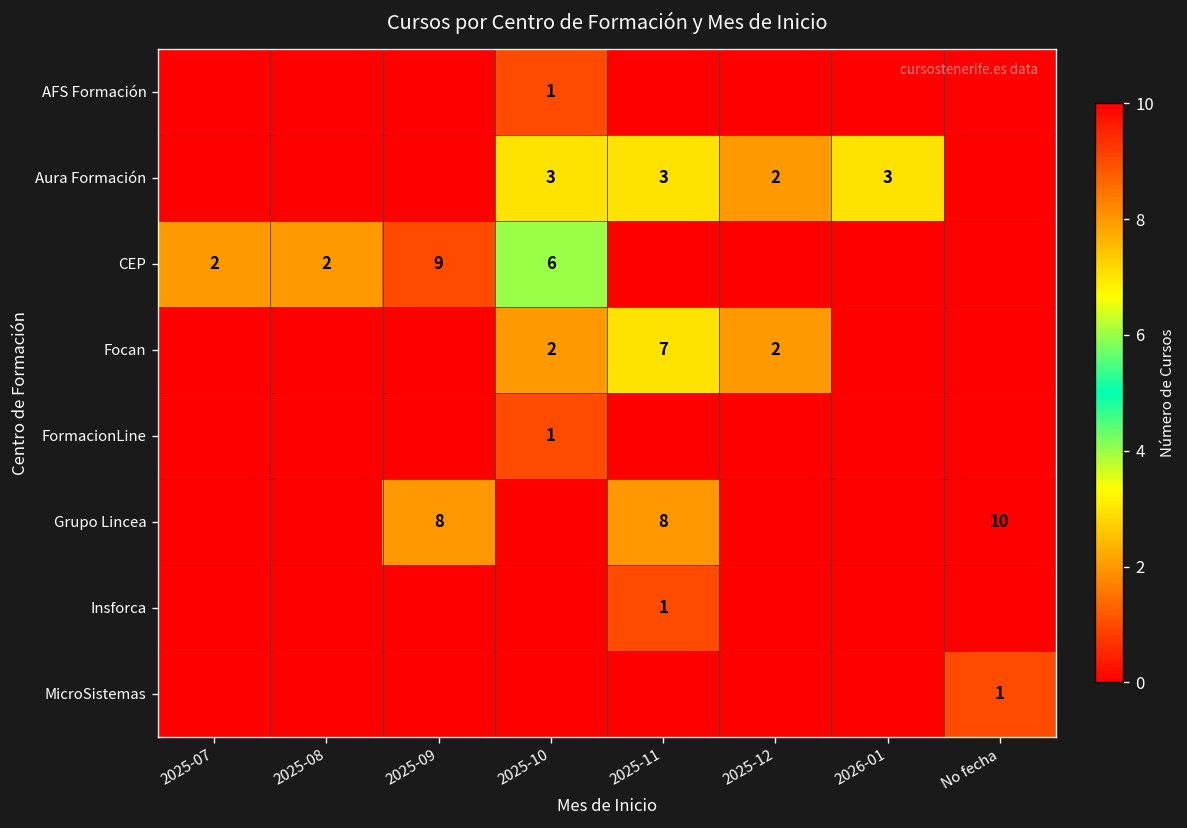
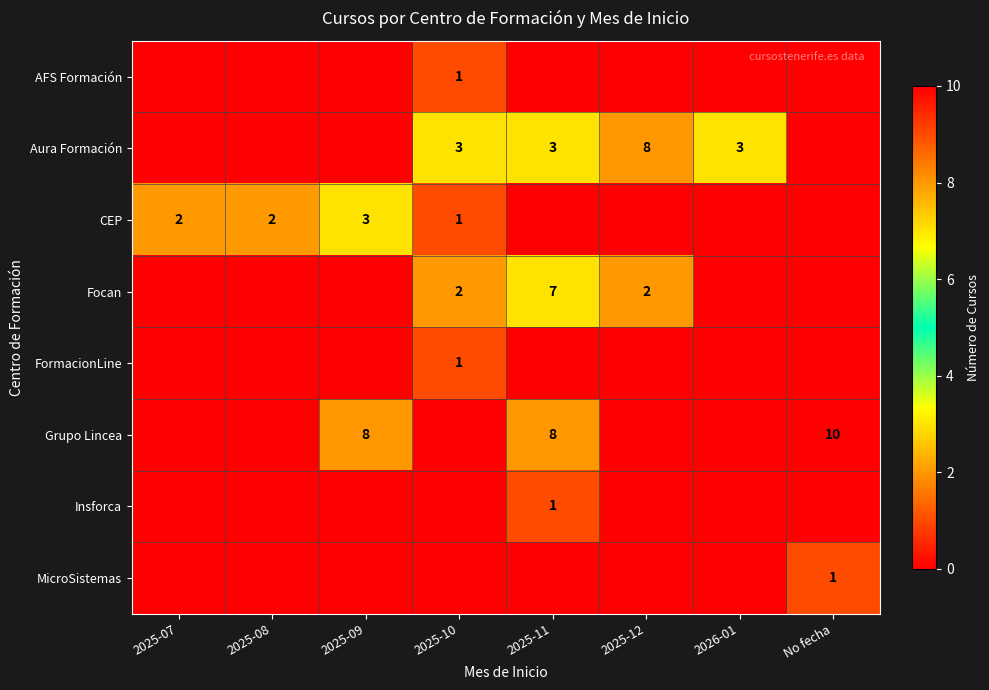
  {
    "AFS Formación": {
      "2025-10": 1
    },
    "Aura Formación": {
      "2025-10": 3,
      "2025-11": 3,
-     "2025-12": 2,
+     "2025-12": 8,
      "2026-01": 3
    },
    "CEP": {
      "2025-07": 2,
      "2025-08": 2,
-     "2025-09": 9,
-     "2025-10": 6
+     "2025-09": 3,
+     "2025-10": 1
    },
    "Focan": {
      "2025-10": 2,
      "2025-11": 7,
      "2025-12": 2
    },
    "FormacionLine": {
      "2025-10": 1
    },
    "Grupo Lincea": {
      "2025-09": 8,
      "2025-11": 8,
      "No fecha": 10
    },
    "Insforca": {
      "2025-11": 1
    },
    "MicroSistemas": {
      "No fecha": 1
    }
  }
